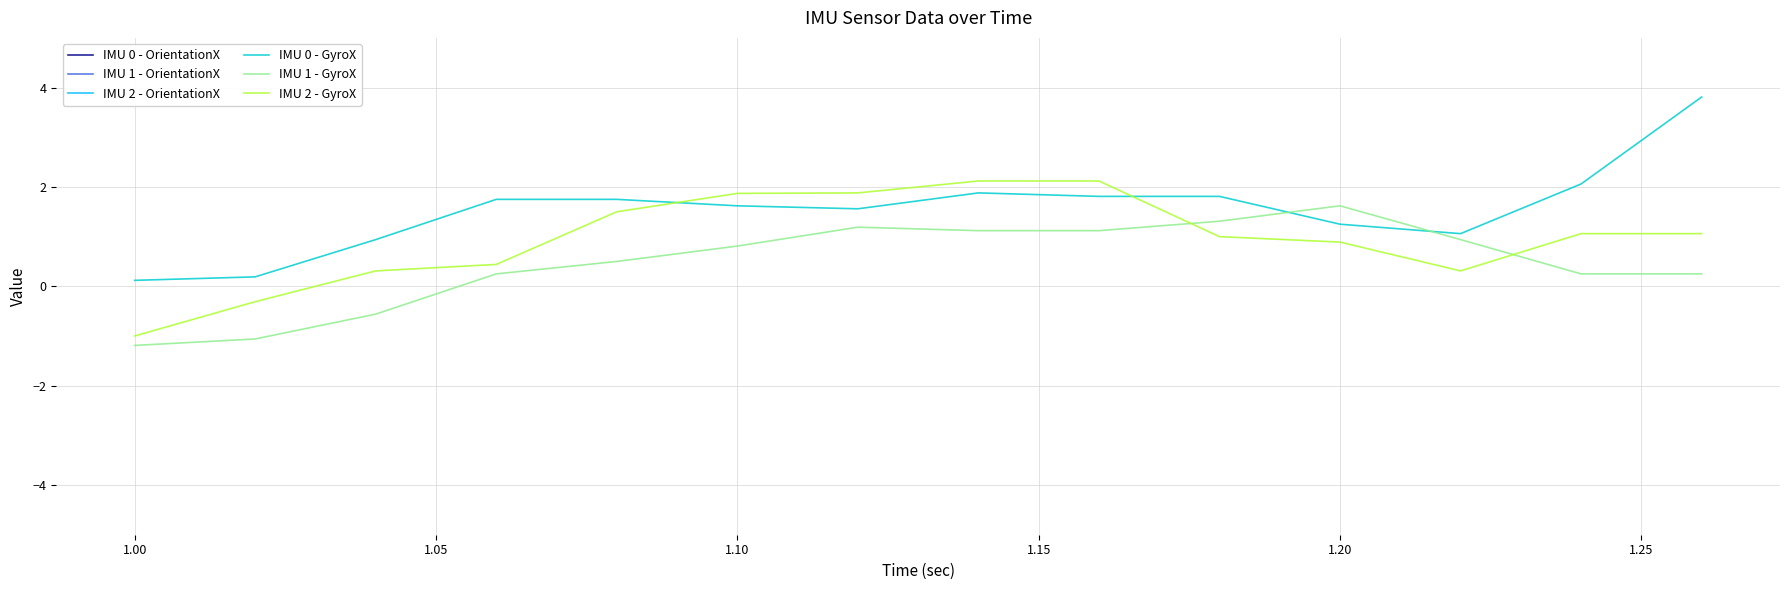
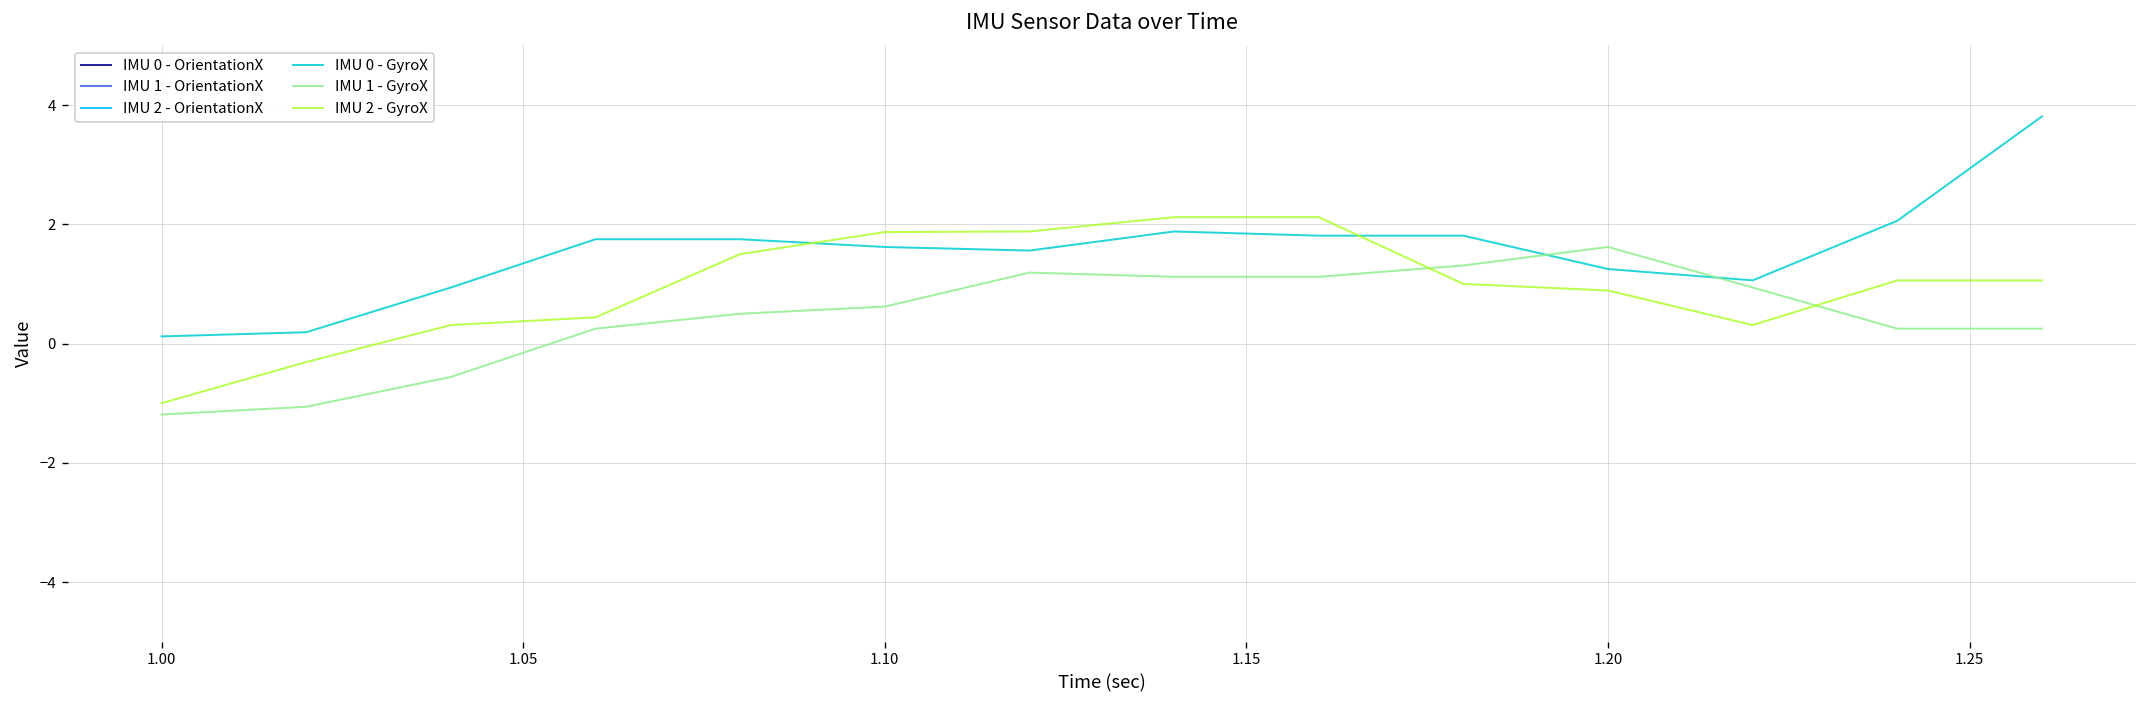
  {
    "IMU 1 - GyroX": {
      "1.00": -1.2,
-     "1.10": 0.8,
+     "1.10": 0.6,
      "1.20": 1.6
    },
    "IMU 2 - GyroX": {
      "1.00": -1.0,
      "1.10": 1.9,
      "1.20": 0.9
    }
  }
